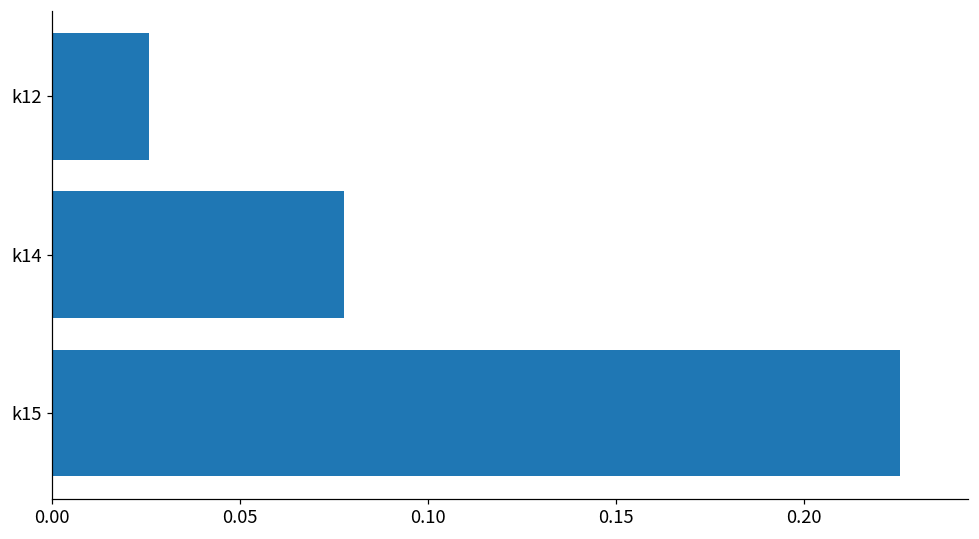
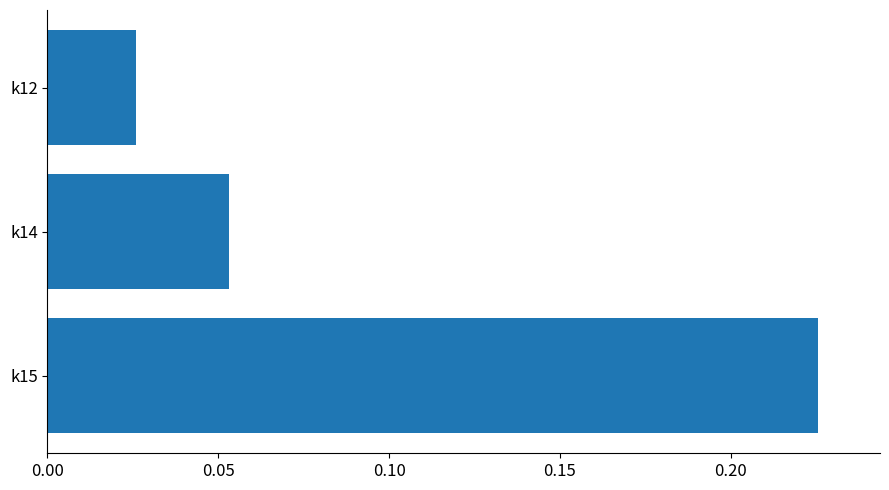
  {
    "k12": 0.026,
-   "k14": 0.078,
+   "k14": 0.053,
    "k15": 0.226
  }
